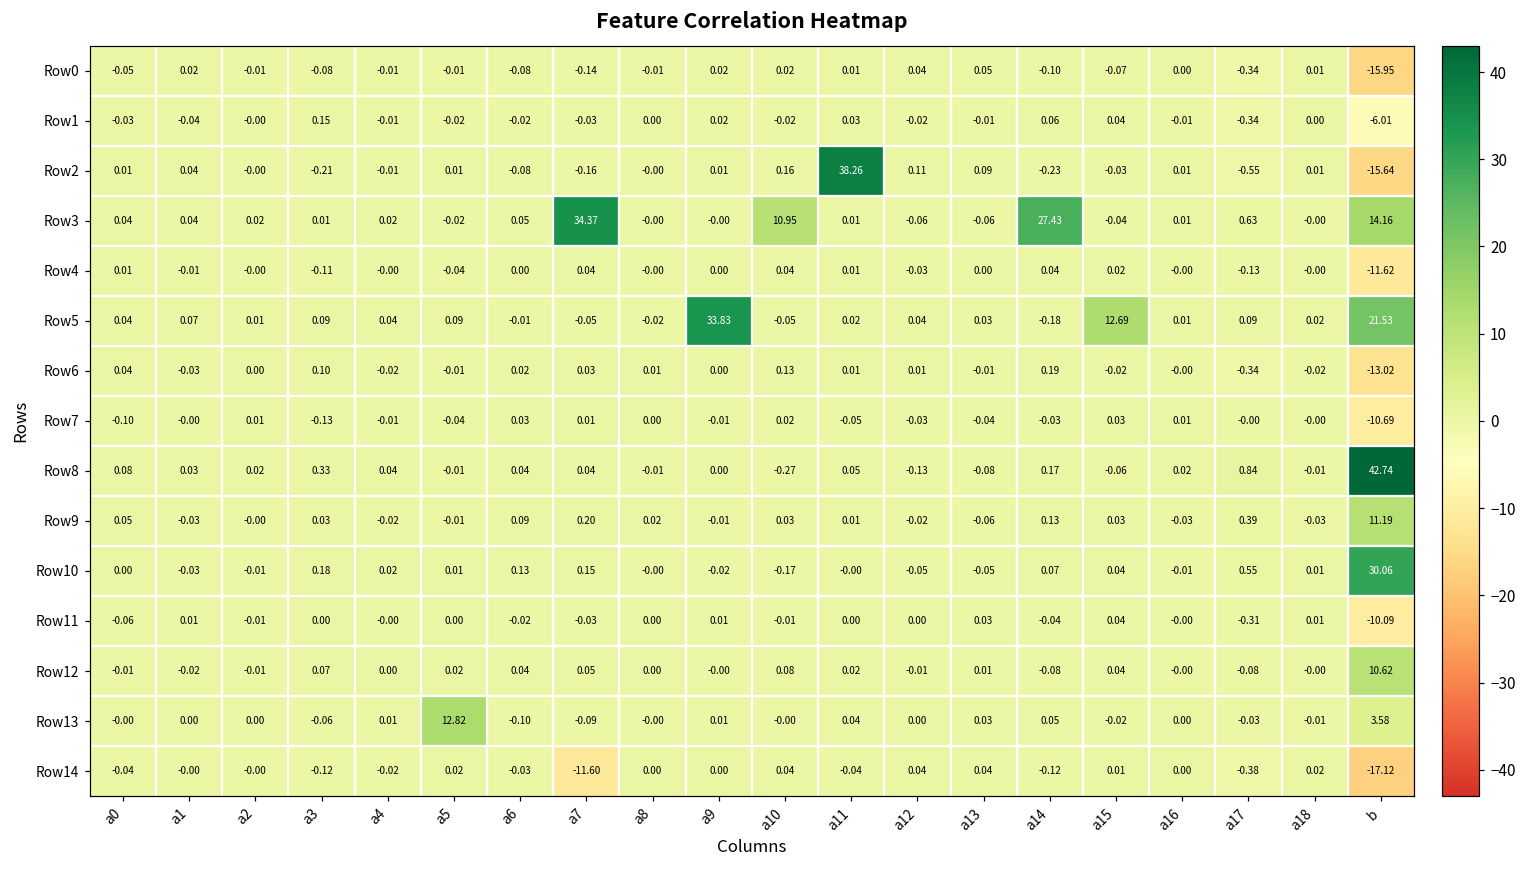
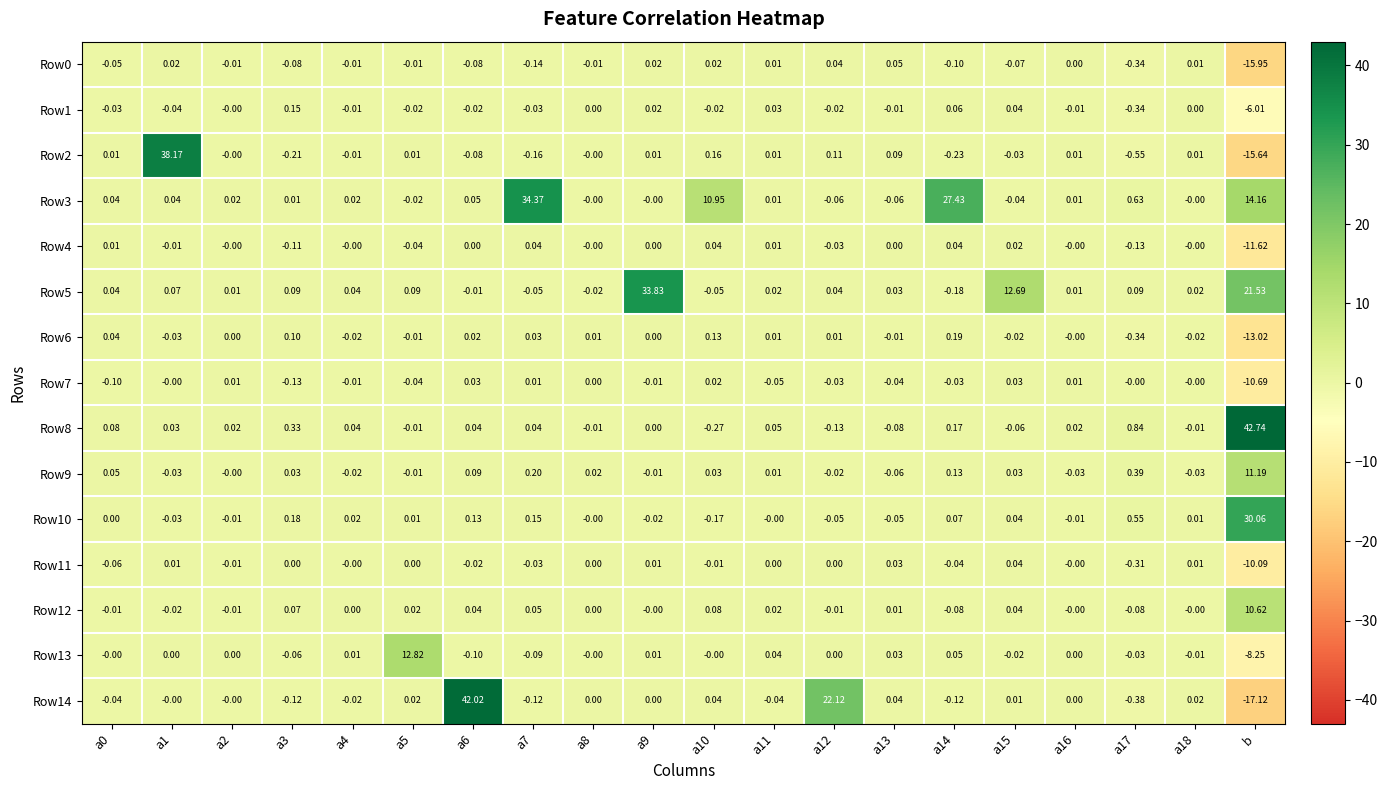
  {
    "Row2": {
      "a0": 0.01,
-     "a1": 0.04,
+     "a1": 38.17,
      "a2": -0.00,
      "a3": -0.21,
      "a4": -0.01,
      "a5": 0.01,
      "a6": -0.08,
      "a7": -0.16,
      "a8": -0.00,
      "a9": 0.01,
      "a10": 0.16,
-     "a11": 38.26,
+     "a11": 0.01,
      "a12": 0.11,
      "a13": 0.09,
      "a14": -0.23,
      "a15": -0.03,
      "a16": 0.01,
      "a17": -0.55,
      "a18": 0.01,
      "b": -15.64
    },
    "Row13": {
      "a0": -0.00,
      "a1": 0.00,
      "a2": 0.00,
      "a3": -0.06,
      "a4": 0.01,
      "a5": 12.82,
      "a6": -0.10,
      "a7": -0.09,
      "a8": -0.00,
      "a9": 0.01,
      "a10": -0.00,
      "a11": 0.04,
      "a12": 0.00,
      "a13": 0.03,
      "a14": 0.05,
      "a15": -0.02,
      "a16": 0.00,
      "a17": -0.03,
      "a18": -0.01,
-     "b": 3.58
+     "b": -8.25
    },
    "Row14": {
      "a0": -0.04,
      "a1": -0.00,
      "a2": -0.00,
      "a3": -0.12,
      "a4": -0.02,
      "a5": 0.02,
-     "a6": -0.03,
-     "a7": -11.60,
+     "a6": 42.02,
+     "a7": -0.12,
      "a8": 0.00,
      "a9": 0.00,
      "a10": 0.04,
      "a11": -0.04,
-     "a12": 0.04,
+     "a12": 22.12,
      "a13": 0.04,
      "a14": -0.12,
      "a15": 0.01,
      "a16": 0.00,
      "a17": -0.38,
      "a18": 0.02,
      "b": -17.12
    }
  }
